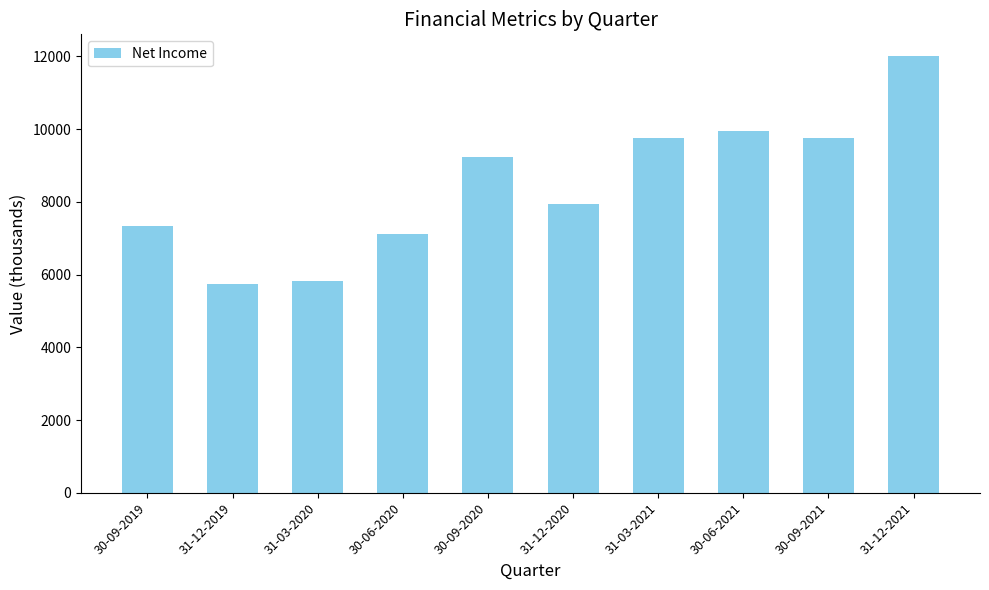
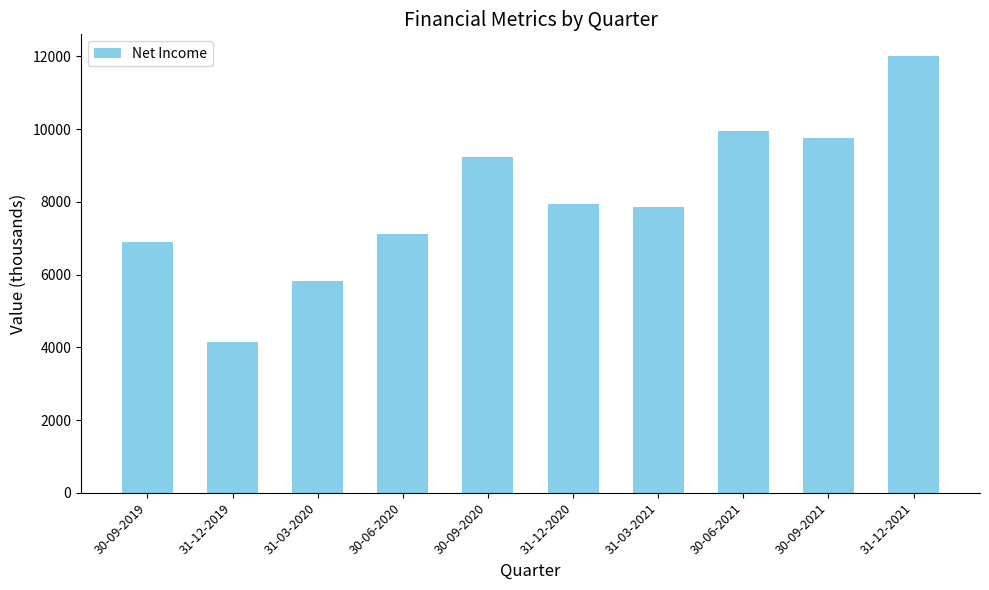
  {
-   "30-09-2019": 7300,
-   "31-12-2019": 5700,
+   "30-09-2019": 6900,
+   "31-12-2019": 4100,
    "31-03-2020": 5800,
    "30-06-2020": 7100,
    "30-09-2020": 9200,
    "31-12-2020": 7900,
-   "31-03-2021": 9700,
+   "31-03-2021": 7900,
    "30-06-2021": 9900,
    "30-09-2021": 9700,
    "31-12-2021": 12000
  }
